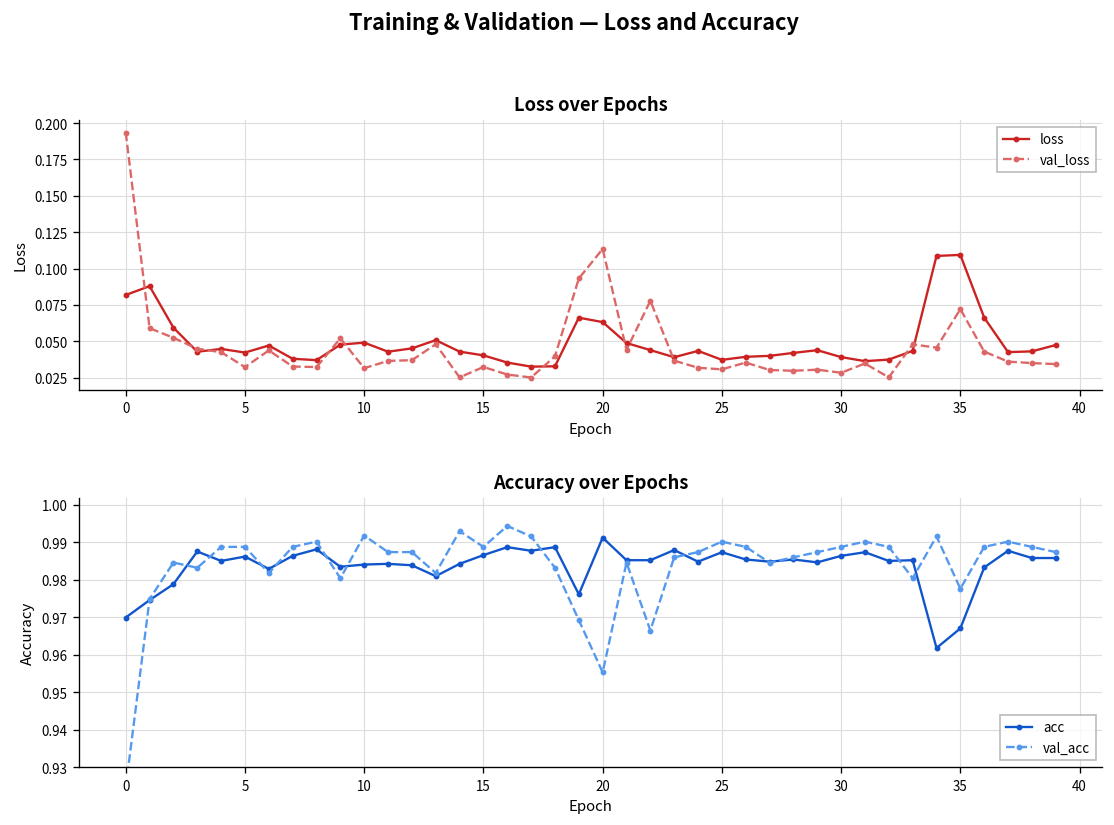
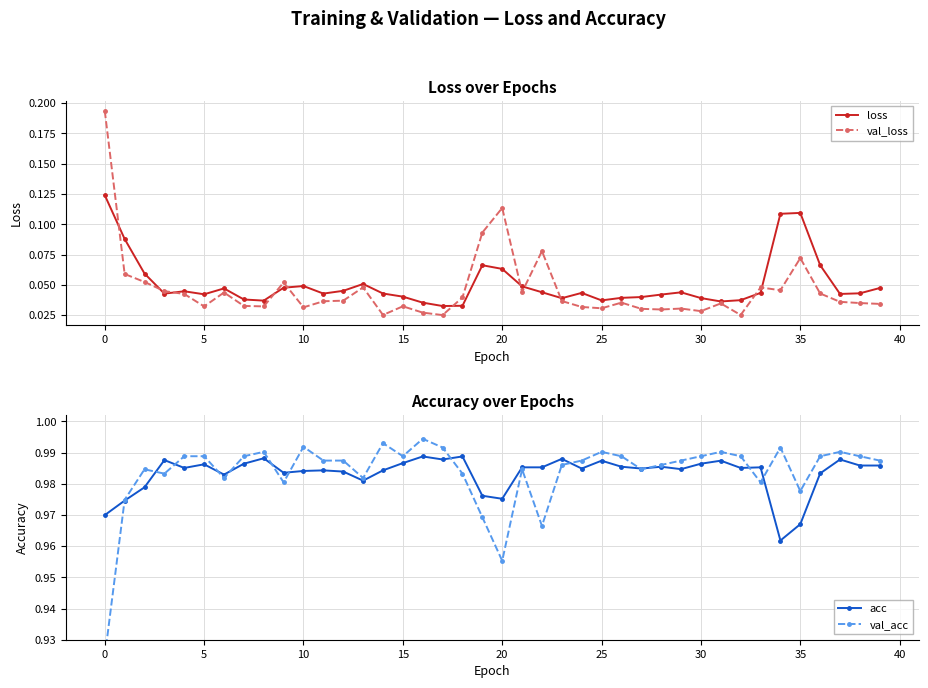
  {
    "Loss over Epochs": {
      "loss": {
-       "0": 0.082,
+       "0": 0.124,
        "5": 0.042,
        "10": 0.049,
        "15": 0.040,
        "20": 0.063,
        "25": 0.037,
        "30": 0.039,
        "35": 0.109
      },
      "val_loss": {
        "0": 0.194,
        "5": 0.032,
        "10": 0.031,
        "15": 0.032,
        "20": 0.113,
        "25": 0.031,
        "30": 0.028,
        "35": 0.072
      }
    },
    "Accuracy over Epochs": {
      "acc": {
        "0": 0.970,
        "5": 0.986,
        "10": 0.984,
        "15": 0.987,
-       "20": 0.991,
+       "20": 0.975,
        "25": 0.987,
        "30": 0.986,
        "35": 0.967
      },
      "val_acc": {
        "5": 0.989,
        "10": 0.992,
        "15": 0.989,
        "20": 0.955,
        "25": 0.990,
        "30": 0.989,
        "35": 0.978
      }
    }
  }
